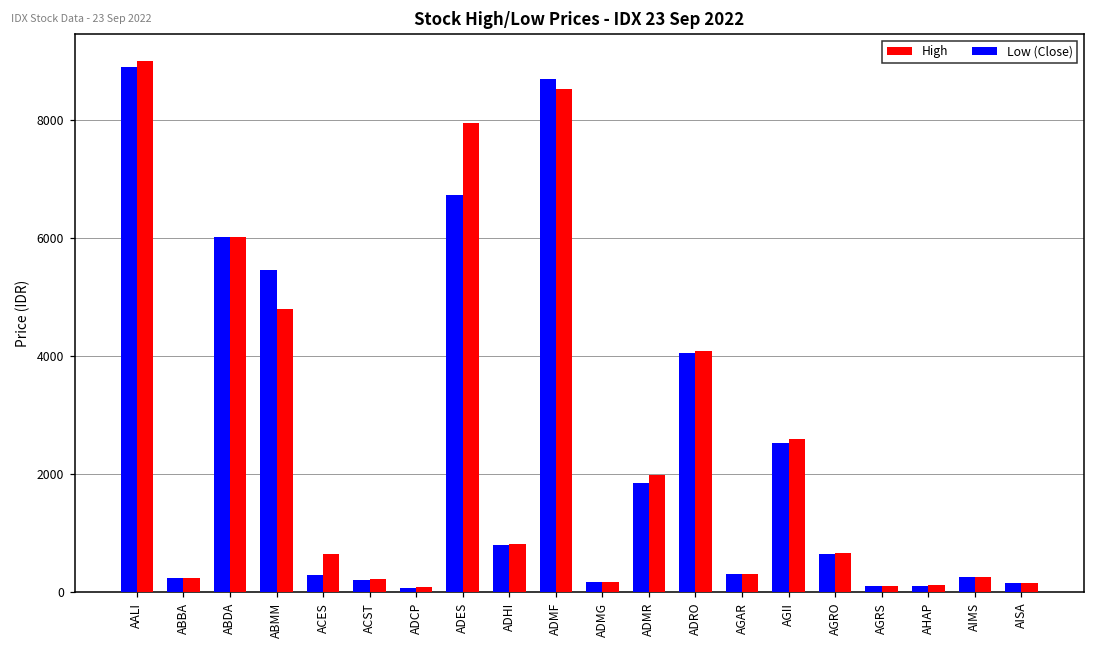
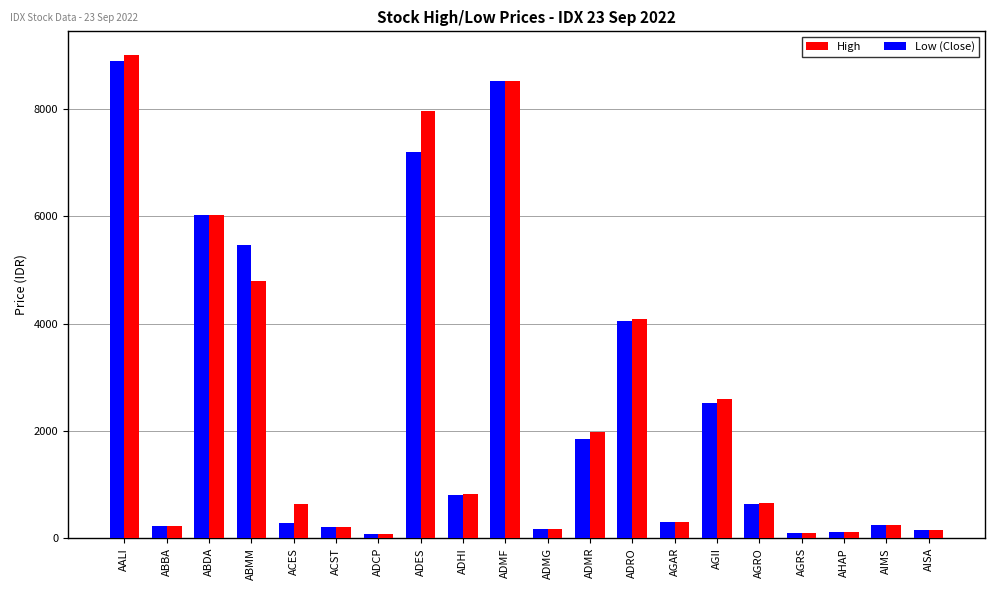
  {
    "High": {
      "AALI": 9000,
      "ABBA": 200,
      "ABDA": 6000,
      "ABMM": 4800,
      "ACES": 600,
      "ACST": 200,
      "ADCP": 100,
      "ADES": 8000,
      "ADHI": 800,
      "ADMF": 8500,
      "ADMG": 200,
      "ADMR": 2000,
      "ADRO": 4100,
      "AGAR": 300,
      "AGII": 2600,
      "AGRO": 700,
      "AGRS": 100,
      "AHAP": 100,
      "AIMS": 300,
      "AISA": 200
    },
    "Low (Close)": {
      "AALI": 8900,
      "ABBA": 200,
      "ABDA": 6000,
      "ABMM": 5500,
      "ACES": 300,
      "ACST": 200,
      "ADCP": 100,
-     "ADES": 6700,
+     "ADES": 7200,
      "ADHI": 800,
-     "ADMF": 8700,
+     "ADMF": 8500,
      "ADMG": 200,
      "ADMR": 1900,
      "ADRO": 4100,
      "AGAR": 300,
      "AGII": 2500,
      "AGRO": 600,
      "AGRS": 100,
      "AHAP": 100,
      "AIMS": 300,
      "AISA": 100
    }
  }
